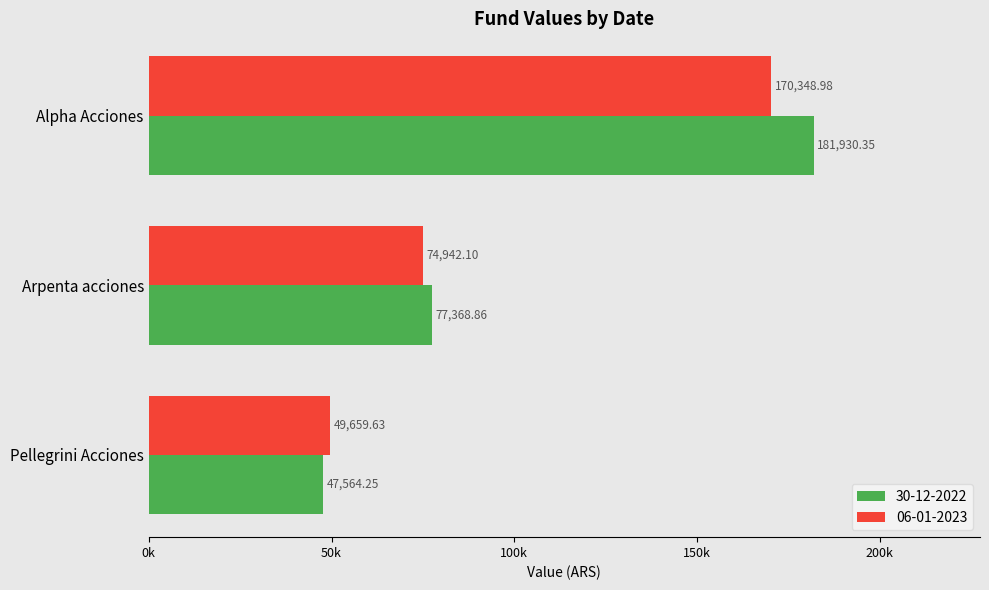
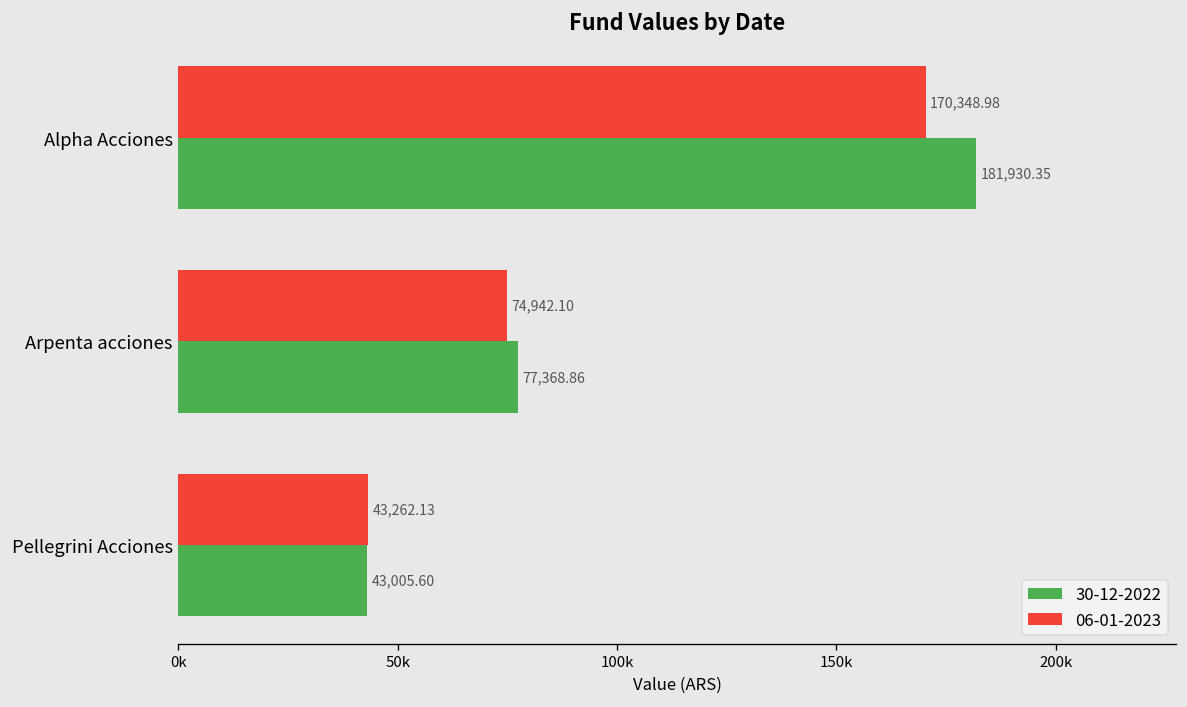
  {
    "30-12-2022": {
      "Alpha Acciones": "181,930.35",
      "Arpenta acciones": "77,368.86",
-     "Pellegrini Acciones": "47,564.25"
+     "Pellegrini Acciones": "43,005.60"
    },
    "06-01-2023": {
      "Alpha Acciones": "170,348.98",
      "Arpenta acciones": "74,942.10",
-     "Pellegrini Acciones": "49,659.63"
+     "Pellegrini Acciones": "43,262.13"
    }
  }
